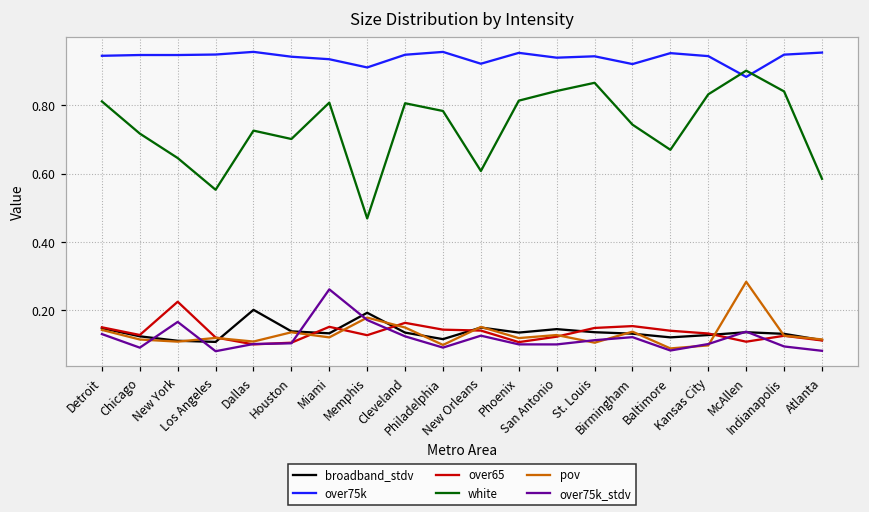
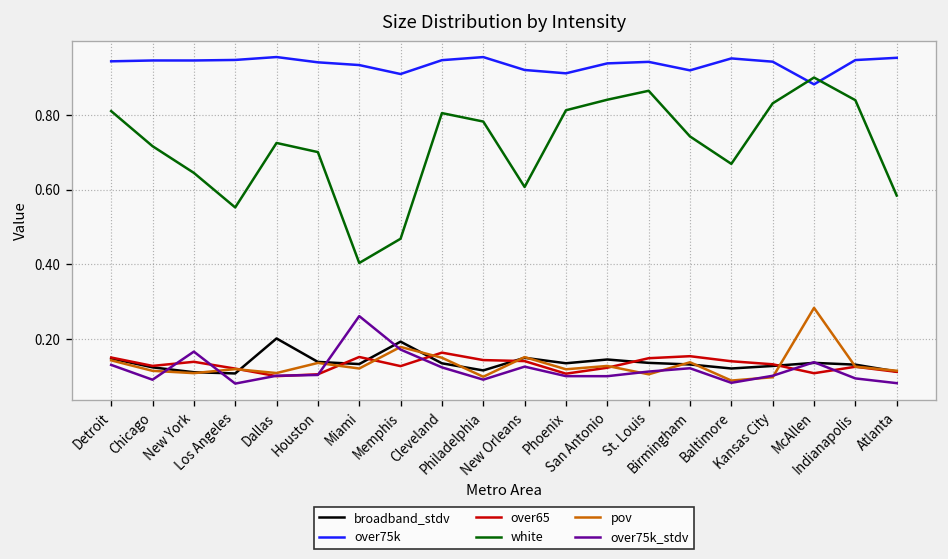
  {
    "broadband_stdv": {
      "Los Angeles": 0.11,
      "Dallas": 0.20,
      "Miami": 0.13,
      "Memphis": 0.19,
      "Cleveland": 0.14,
      "Philadelphia": 0.12,
      "Phoenix": 0.14,
      "San Antonio": 0.15,
      "St. Louis": 0.14,
      "Baltimore": 0.12
    },
    "over75k": {
      "Detroit": 0.94,
      "Chicago": 0.95,
      "New York": 0.95,
      "Los Angeles": 0.95,
      "Dallas": 0.96,
      "Houston": 0.94,
      "Miami": 0.93,
      "Memphis": 0.91,
      "Cleveland": 0.95,
      "Philadelphia": 0.96,
      "New Orleans": 0.92,
-     "Phoenix": 0.95,
+     "Phoenix": 0.91,
      "San Antonio": 0.94,
      "St. Louis": 0.94,
      "Birmingham": 0.92,
      "Baltimore": 0.95,
      "Kansas City": 0.94,
      "McAllen": 0.88,
      "Indianapolis": 0.95,
      "Atlanta": 0.95
    },
    "over65": {
-     "New York": 0.23,
+     "New York": 0.14,
      "Miami": 0.15,
      "Memphis": 0.13,
      "Cleveland": 0.16,
      "Philadelphia": 0.14,
      "New Orleans": 0.14,
      "St. Louis": 0.15,
      "Birmingham": 0.15,
      "Baltimore": 0.14,
      "McAllen": 0.11
    },
    "white": {
      "Detroit": 0.81,
      "Chicago": 0.72,
      "New York": 0.65,
      "Los Angeles": 0.55,
      "Dallas": 0.73,
      "Houston": 0.70,
-     "Miami": 0.81,
+     "Miami": 0.40,
      "Memphis": 0.47,
      "Cleveland": 0.81,
      "Philadelphia": 0.78,
      "New Orleans": 0.61,
      "Phoenix": 0.81,
      "San Antonio": 0.84,
      "St. Louis": 0.87,
      "Birmingham": 0.74,
      "Baltimore": 0.67,
      "Kansas City": 0.83,
      "McAllen": 0.90,
      "Indianapolis": 0.84,
      "Atlanta": 0.58
    },
    "pov": {
      "Chicago": 0.12,
      "Miami": 0.12,
      "Cleveland": 0.15,
      "Phoenix": 0.12,
      "McAllen": 0.28
    },
    "over75k_stdv": {
      "Detroit": 0.13,
      "Chicago": 0.09,
      "New York": 0.17,
      "Los Angeles": 0.08,
      "Miami": 0.26,
      "Cleveland": 0.12,
      "New Orleans": 0.13,
      "San Antonio": 0.10,
      "Birmingham": 0.12,
      "Indianapolis": 0.09,
      "Atlanta": 0.08
    }
  }
